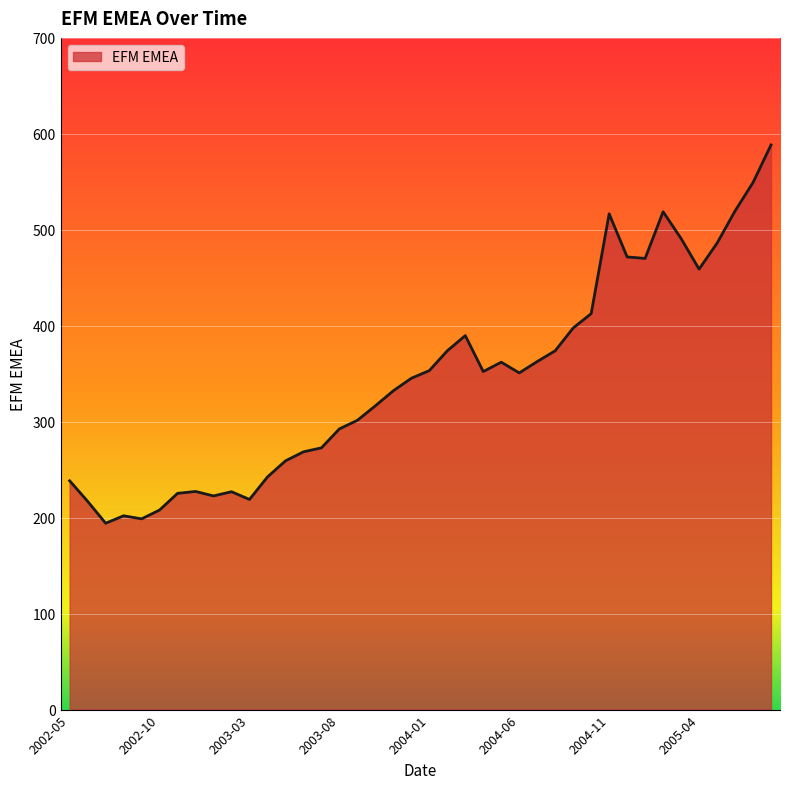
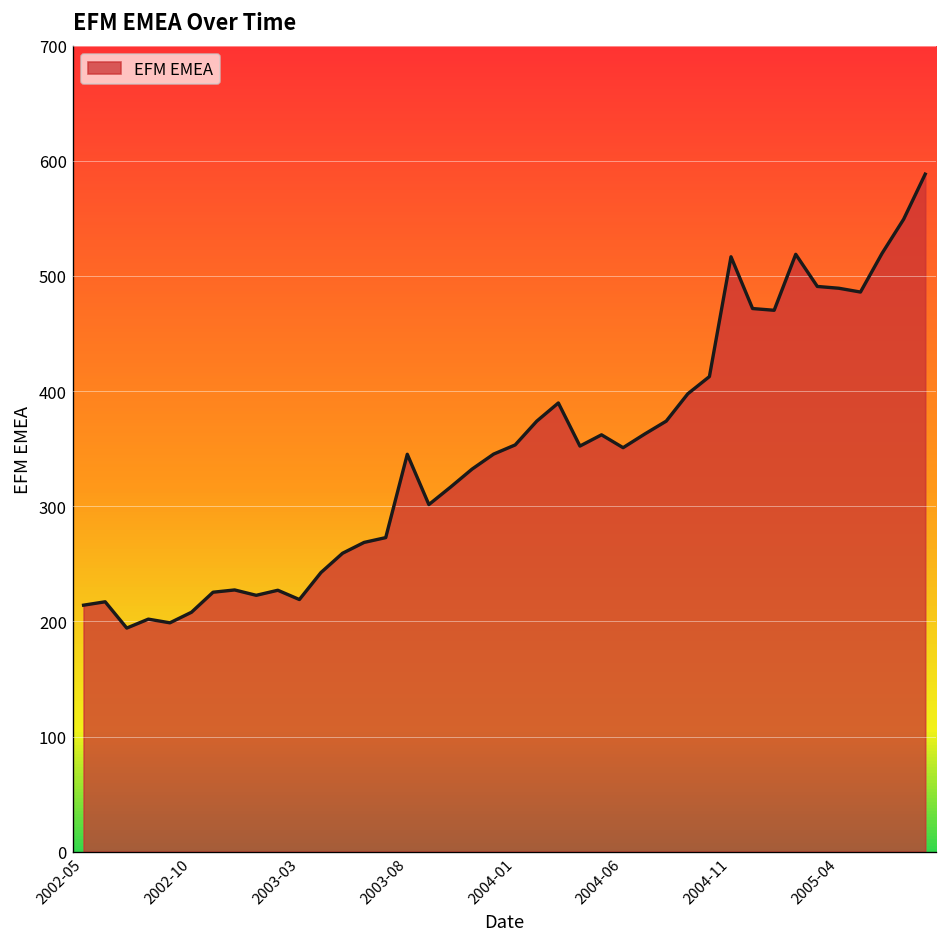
  {
-   "2002-05": 240,
+   "2002-05": 210,
    "2002-10": 210,
    "2003-03": 220,
-   "2003-08": 290,
+   "2003-08": 350,
    "2004-01": 350,
    "2004-06": 350,
    "2004-11": 520,
-   "2005-04": 460
+   "2005-04": 490
  }
